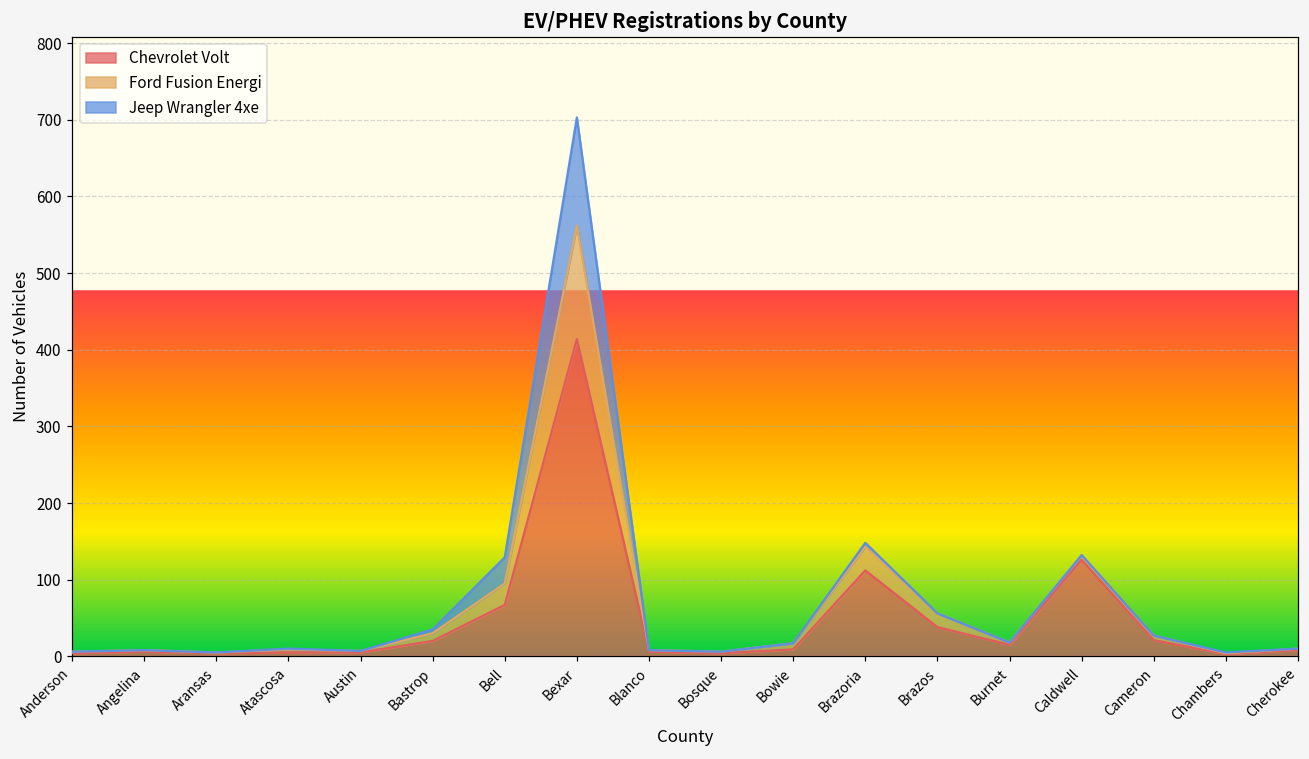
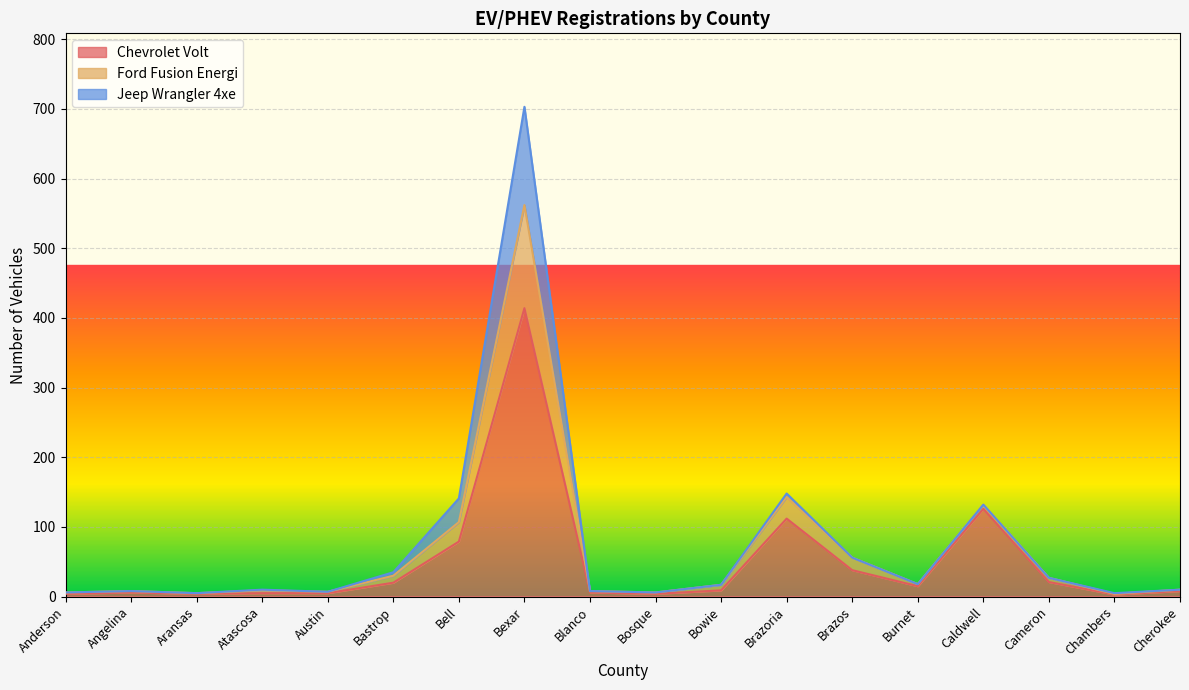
  {
    "Chevrolet Volt": {
      "Atascosa": 10,
      "Bastrop": 20,
-     "Bell": 70,
+     "Bell": 80,
      "Bexar": 410,
      "Bowie": 10,
      "Brazoria": 110,
      "Brazos": 40,
      "Caldwell": 130,
      "Cameron": 20
    },
    "Ford Fusion Energi": {
      "Bastrop": 10,
      "Bell": 30,
      "Bexar": 150,
      "Brazoria": 30
    },
    "Jeep Wrangler 4xe": {
      "Bastrop": 10,
      "Bell": 30,
      "Bexar": 140,
      "Brazoria": 10
    }
  }
